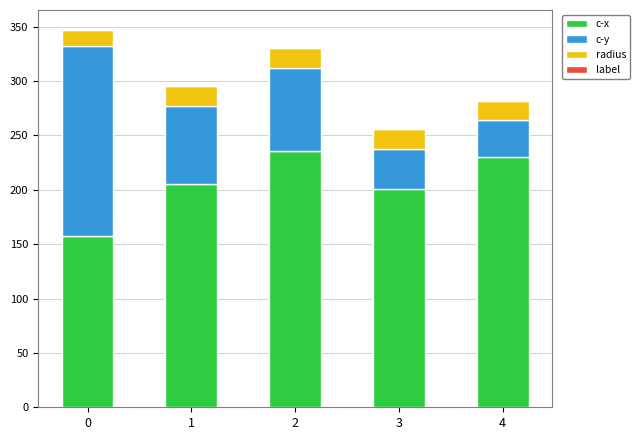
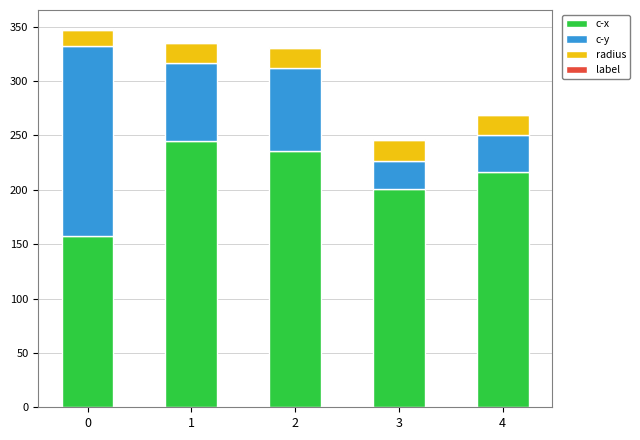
  {
    "c-x": {
      "0": 158,
-     "1": 206,
+     "1": 245,
      "2": 236,
      "3": 201,
-     "4": 230
+     "4": 217
    },
    "c-y": {
      "0": 174,
      "1": 72,
      "2": 76,
-     "3": 37,
+     "3": 26,
      "4": 34
    },
    "radius": {
      "0": 15,
      "1": 18,
      "2": 18,
      "3": 18,
      "4": 18
    }
  }
